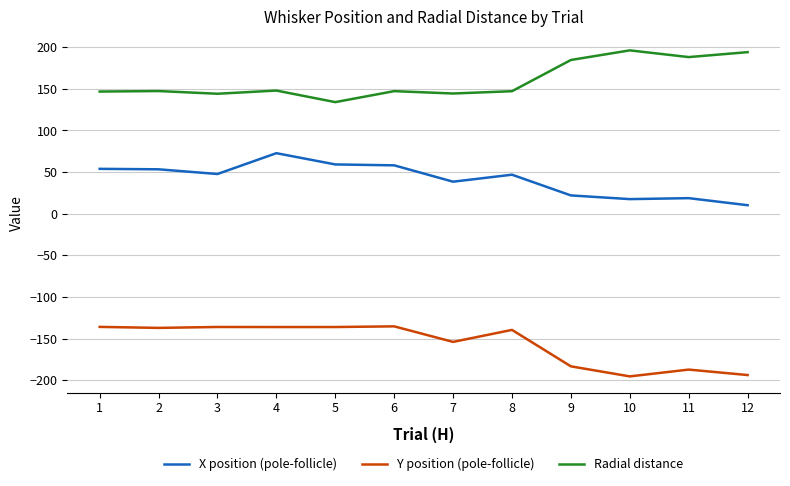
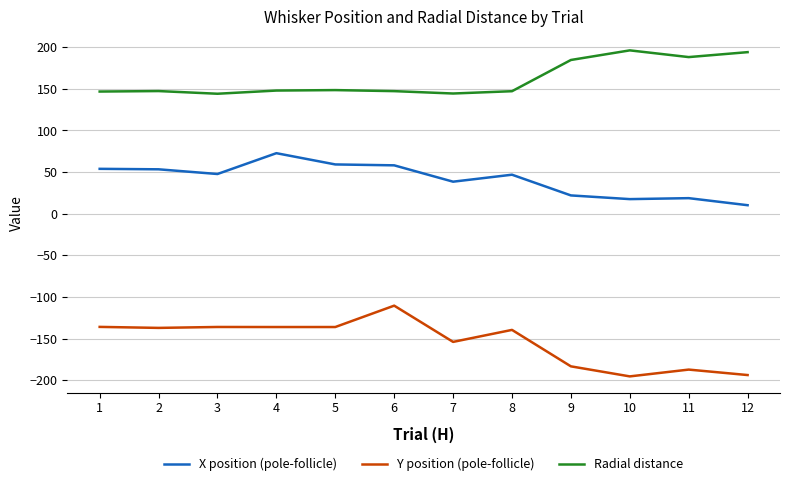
  {
    "X position (pole-follicle)": {
      "1": 50,
      "2": 50,
      "3": 50,
      "4": 70,
      "5": 60,
      "6": 60,
      "7": 40,
      "8": 50,
      "9": 20,
      "10": 20,
      "11": 20,
      "12": 10
    },
    "Y position (pole-follicle)": {
      "1": -140,
      "2": -140,
      "3": -140,
      "4": -140,
      "5": -140,
-     "6": -140,
+     "6": -110,
      "7": -150,
      "8": -140,
      "9": -180,
      "10": -200,
      "11": -190,
      "12": -190
    },
    "Radial distance": {
      "1": 150,
      "2": 150,
      "3": 140,
      "4": 150,
-     "5": 130,
+     "5": 150,
      "6": 150,
      "7": 140,
      "8": 150,
      "9": 180,
      "10": 200,
      "11": 190,
      "12": 190
    }
  }
